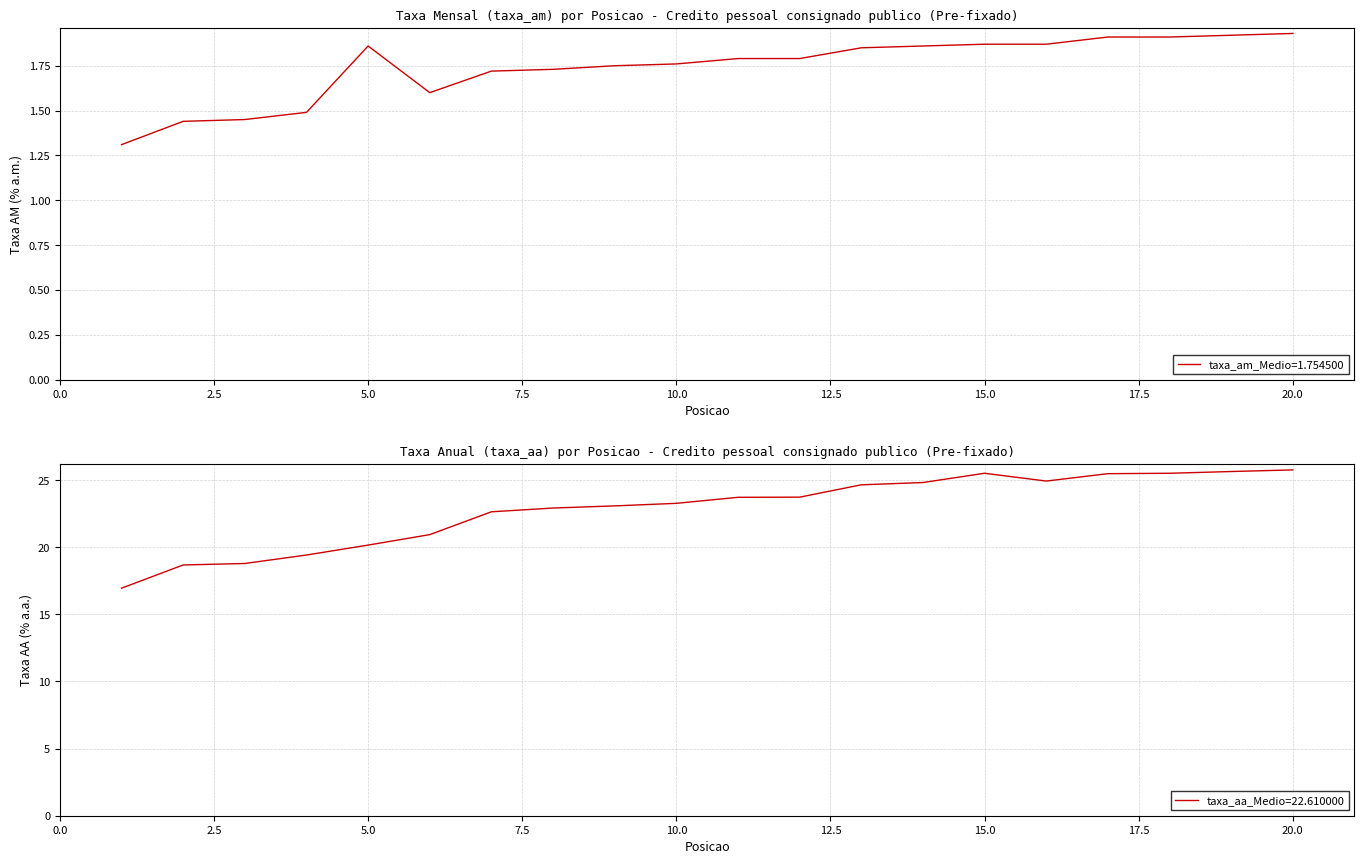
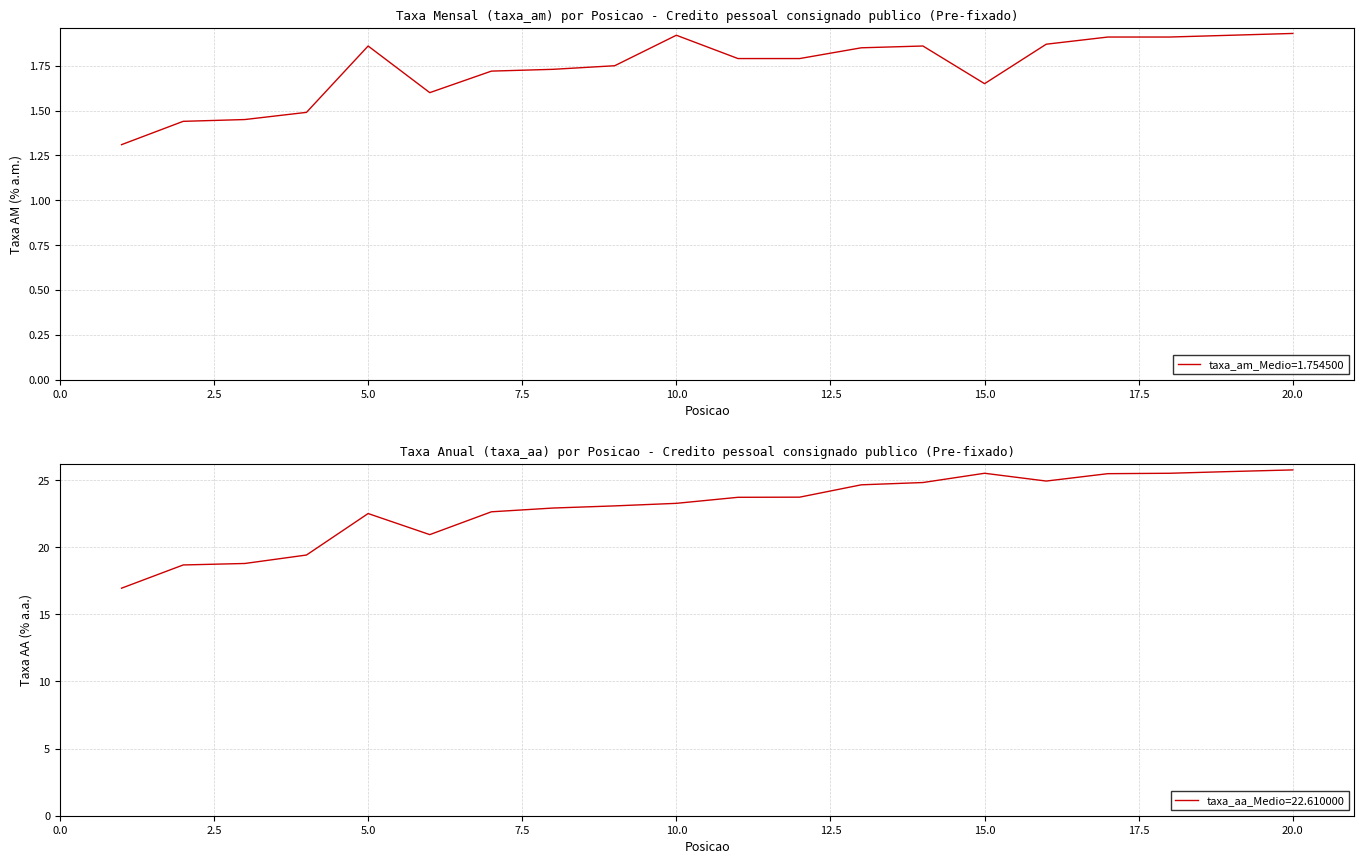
  {
    "Taxa Mensal (taxa_am) por Posicao - Credito pessoal consignado publico (Pre-fixado)": {
      "5.0": 1.86,
-     "10.0": 1.76,
-     "15.0": 1.87,
+     "10.0": 1.92,
+     "15.0": 1.65,
      "20.0": 1.93
    },
    "Taxa Anual (taxa_aa) por Posicao - Credito pessoal consignado publico (Pre-fixado)": {
-     "5.0": 20.2,
+     "5.0": 22.5,
      "10.0": 23.3,
      "15.0": 25.5,
      "20.0": 25.8
    }
  }
